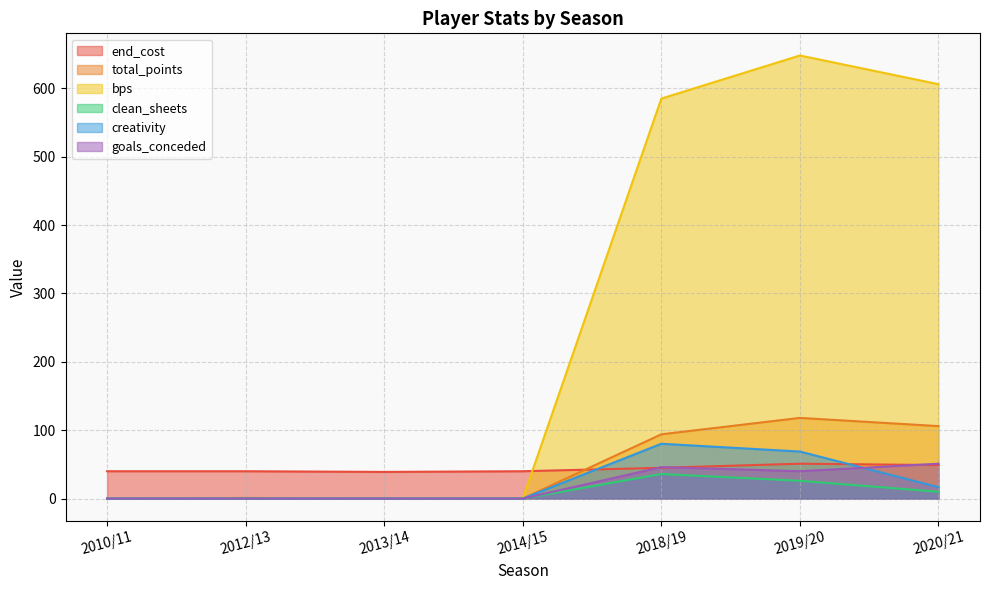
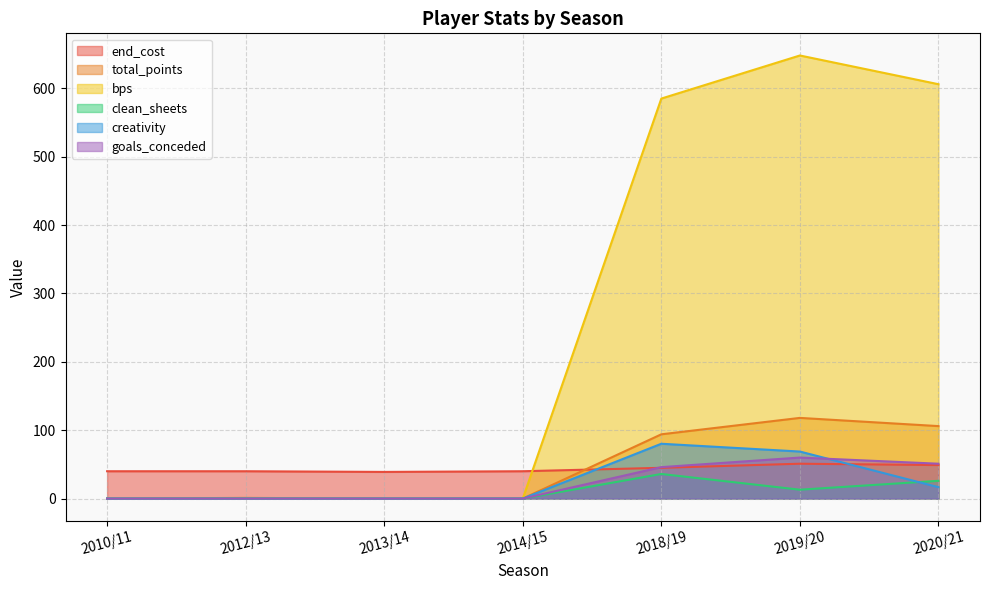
  {
    "clean_sheets": {
      "2018/19": 40,
-     "2019/20": 30,
-     "2020/21": 10
+     "2019/20": 10,
+     "2020/21": 30
    },
    "creativity": {
      "2018/19": 80,
      "2019/20": 70,
      "2020/21": 20
    },
    "goals_conceded": {
-     "2019/20": 40
+     "2019/20": 60
    }
  }
